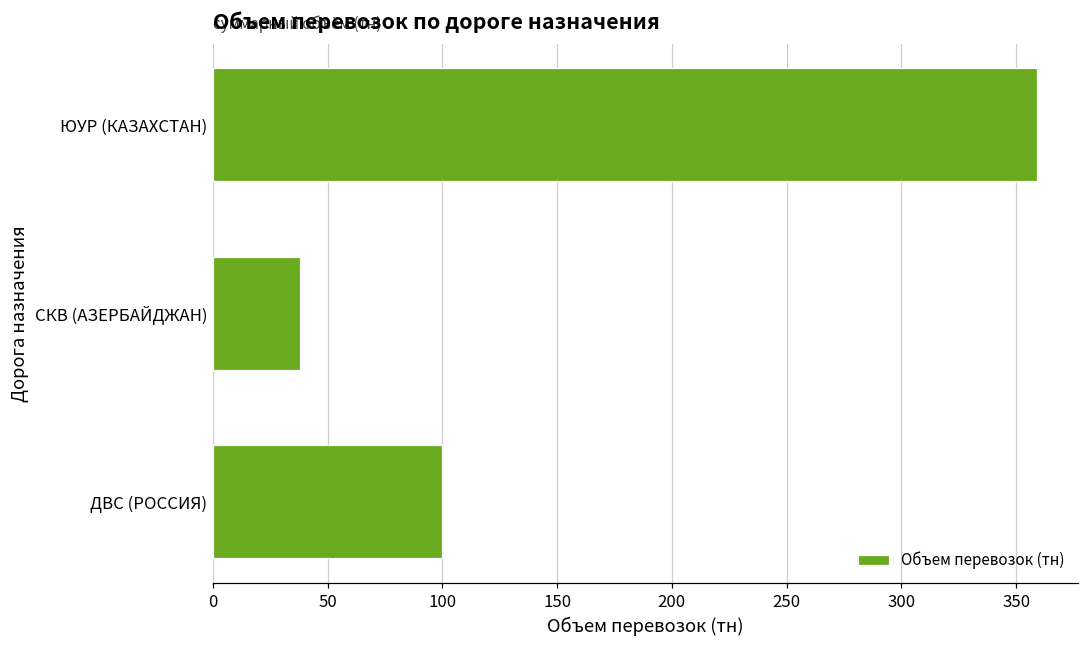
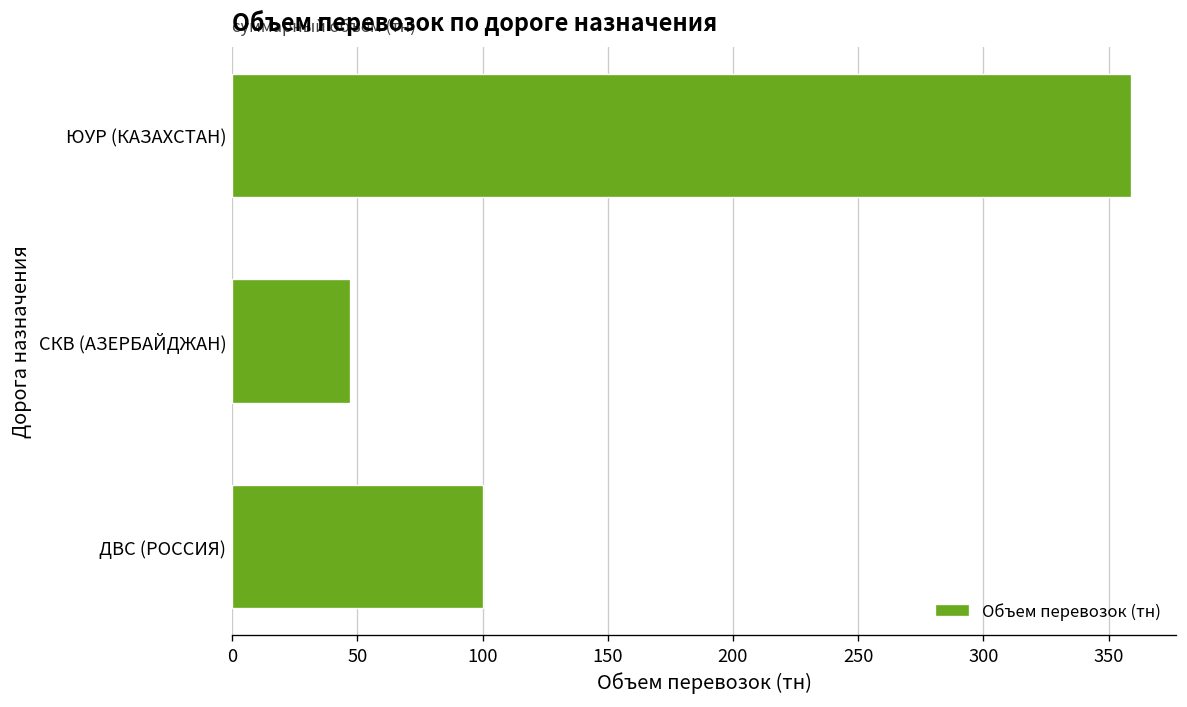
  {
    "ЮУР (КАЗАХСТАН)": 359,
-   "СКВ (АЗЕРБАЙДЖАН)": 38,
+   "СКВ (АЗЕРБАЙДЖАН)": 47,
    "ДВС (РОССИЯ)": 100
  }
